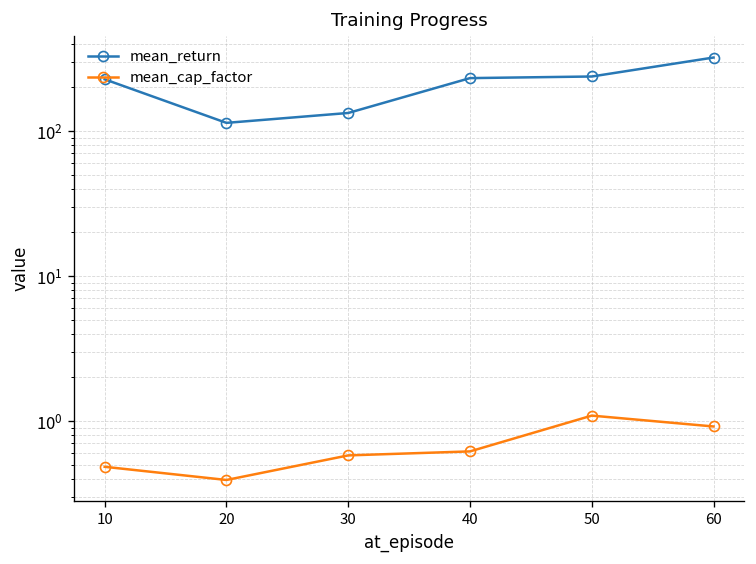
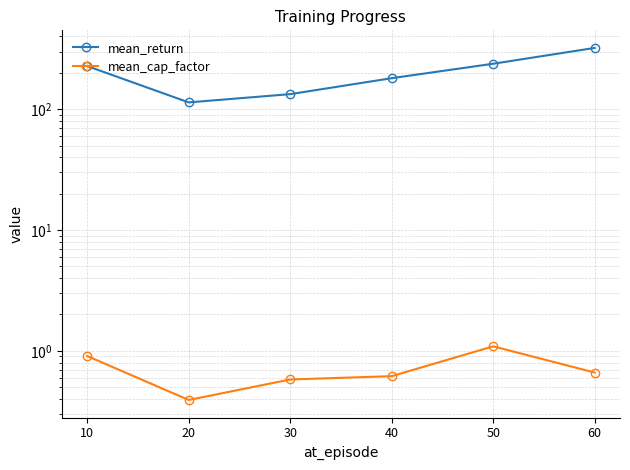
  {
    "mean_return": {
      "10": 230,
      "20": 110,
      "30": 130,
-     "40": 230,
+     "40": 180,
      "50": 240,
      "60": 320
    },
    "mean_cap_factor": {
-     "10": 0.48,
+     "10": 0.9,
      "20": 0.39,
      "30": 0.6,
      "40": 0.6,
      "50": 1.1,
-     "60": 0.9
+     "60": 0.7
    }
  }
